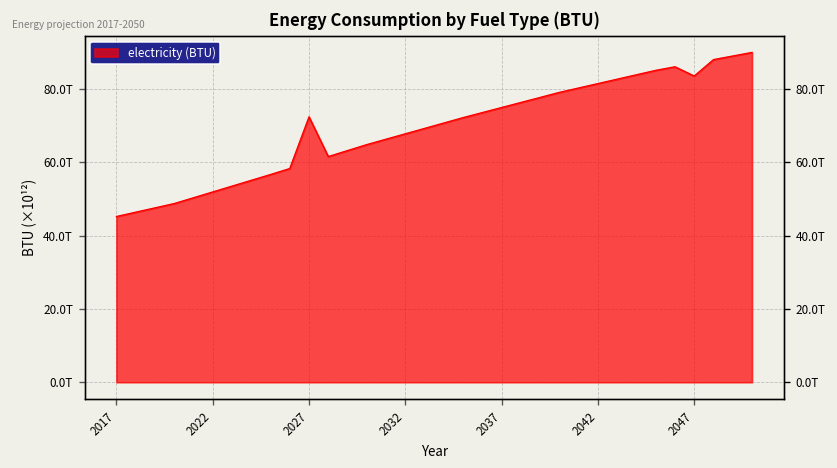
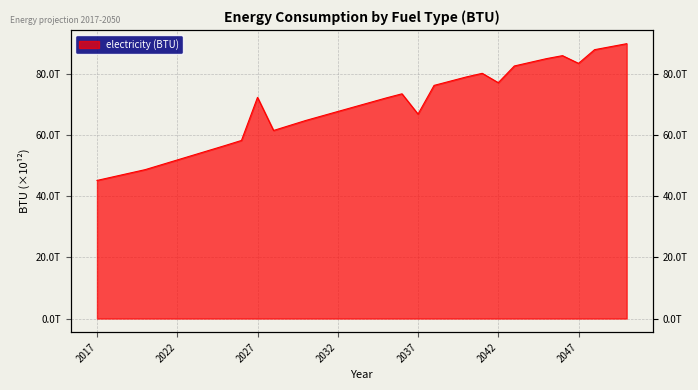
  {
    "2017": "45T",
    "2022": "52T",
    "2027": "72T",
    "2032": "68T",
-   "2037": "75T",
-   "2042": "82T",
+   "2037": "67T",
+   "2042": "77T",
    "2047": "84T"
  }
